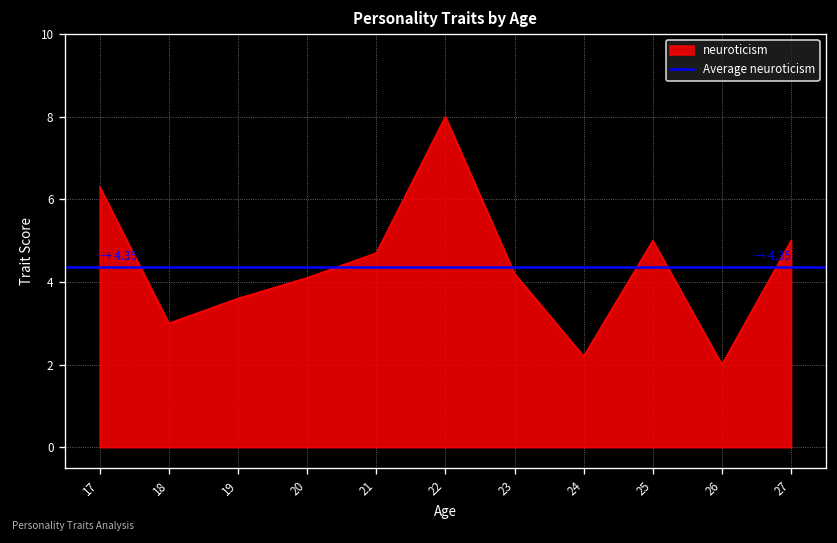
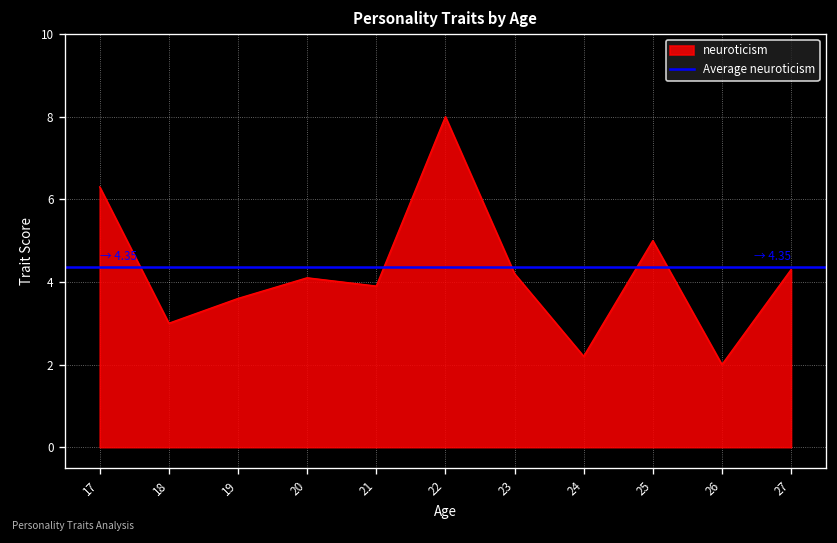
  {
    "17": 6.3,
    "18": 3.0,
    "19": 3.6,
    "20": 4.1,
-   "21": 4.7,
+   "21": 3.9,
    "22": 8.0,
    "23": 4.2,
    "24": 2.2,
    "25": 5.0,
    "26": 2.0,
-   "27": 5.0
+   "27": 4.3
  }
